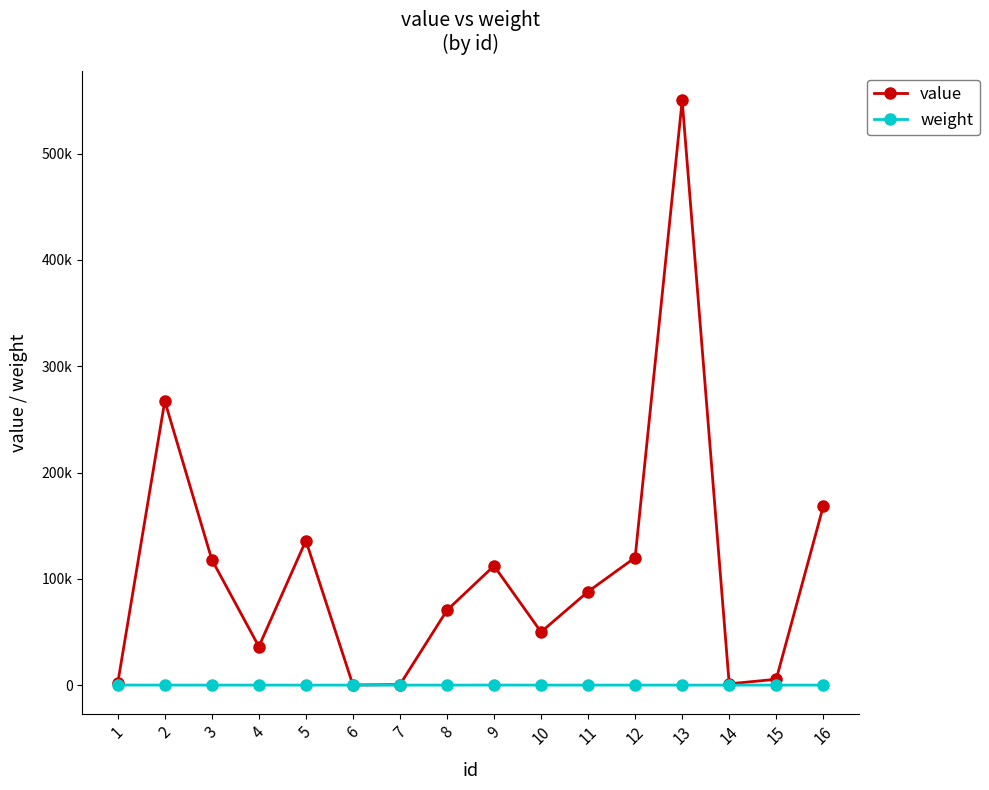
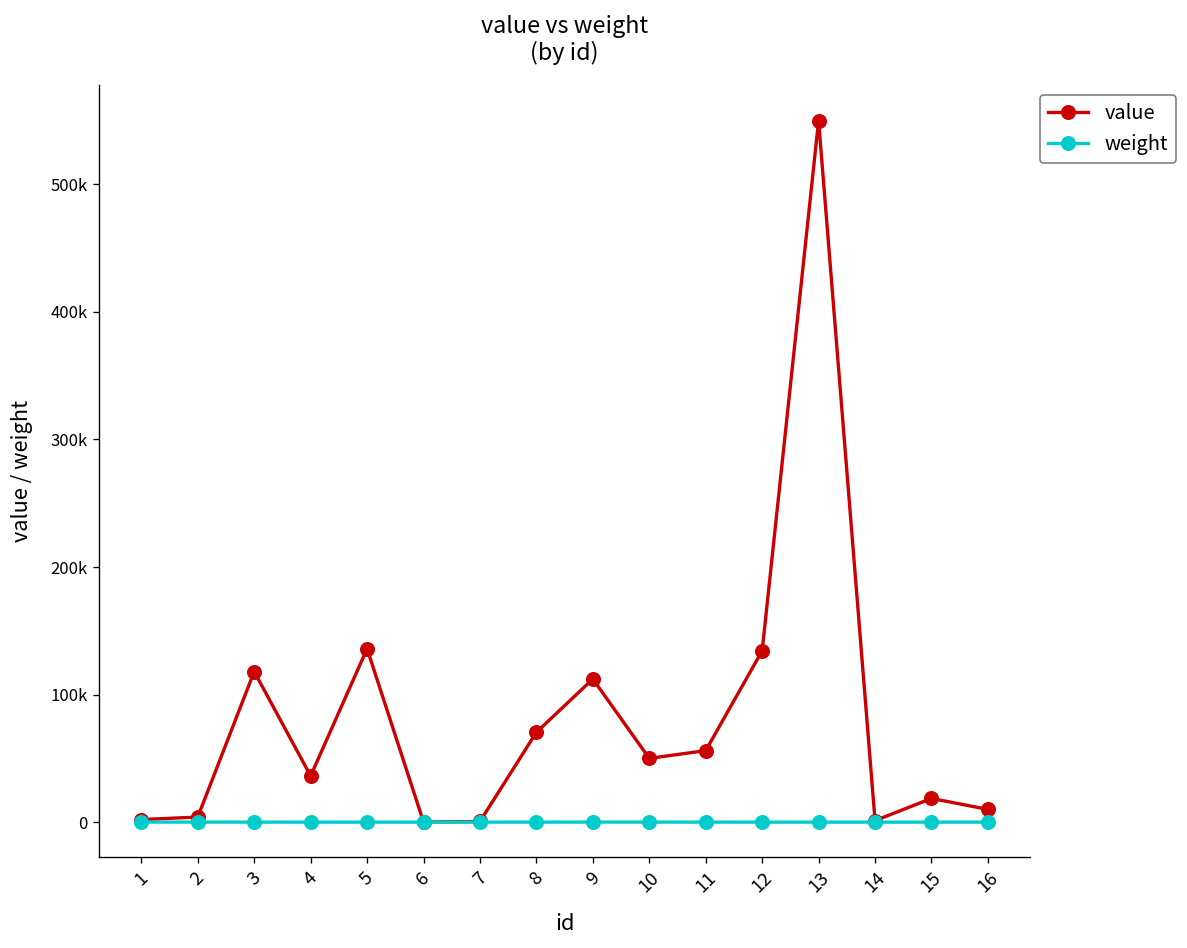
  {
    "value": {
-     "2": 267000,
+     "2": 4000,
      "3": 118000,
      "4": 36000,
      "5": 136000,
      "8": 70000,
      "9": 112000,
      "10": 50000,
-     "11": 88000,
-     "12": 120000,
+     "11": 56000,
+     "12": 134000,
      "13": 550000,
-     "15": 6000,
-     "16": 168000
+     "15": 19000,
+     "16": 10000
    },
    "weight": {
      "2": 0,
      "3": 0,
      "4": 0,
      "5": 0,
      "8": 0,
      "9": 0,
      "10": 0,
      "11": 0,
      "12": 0,
      "13": 0,
      "15": 0,
      "16": 0
    }
  }
